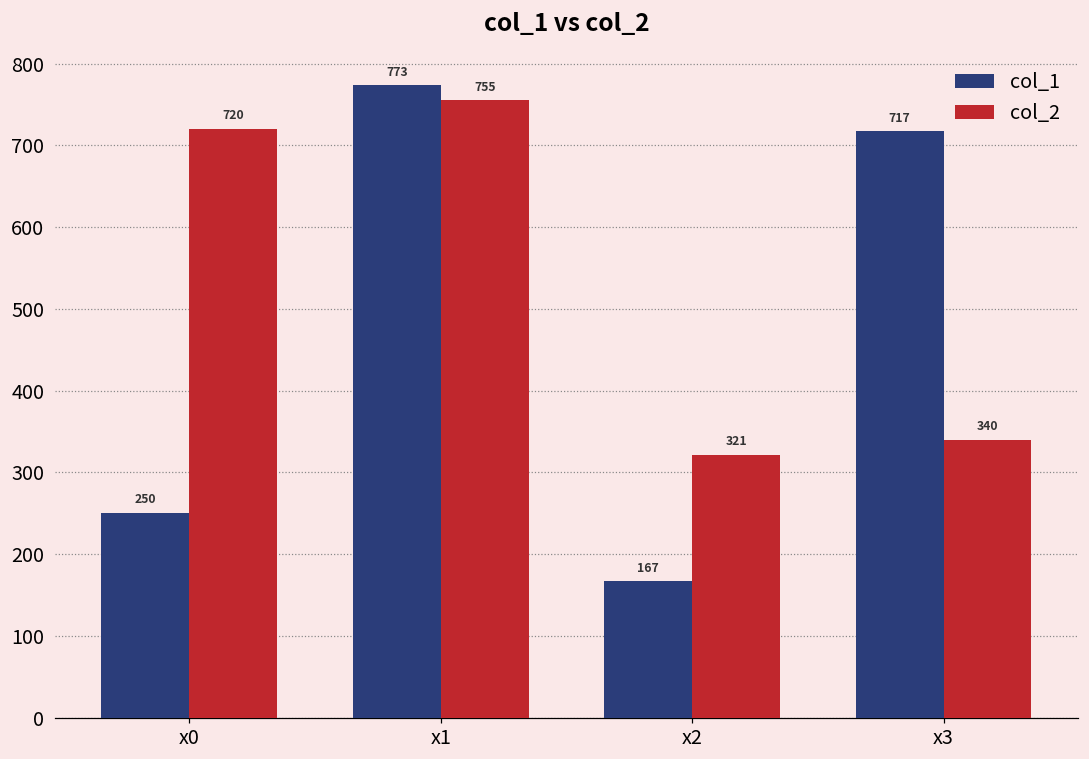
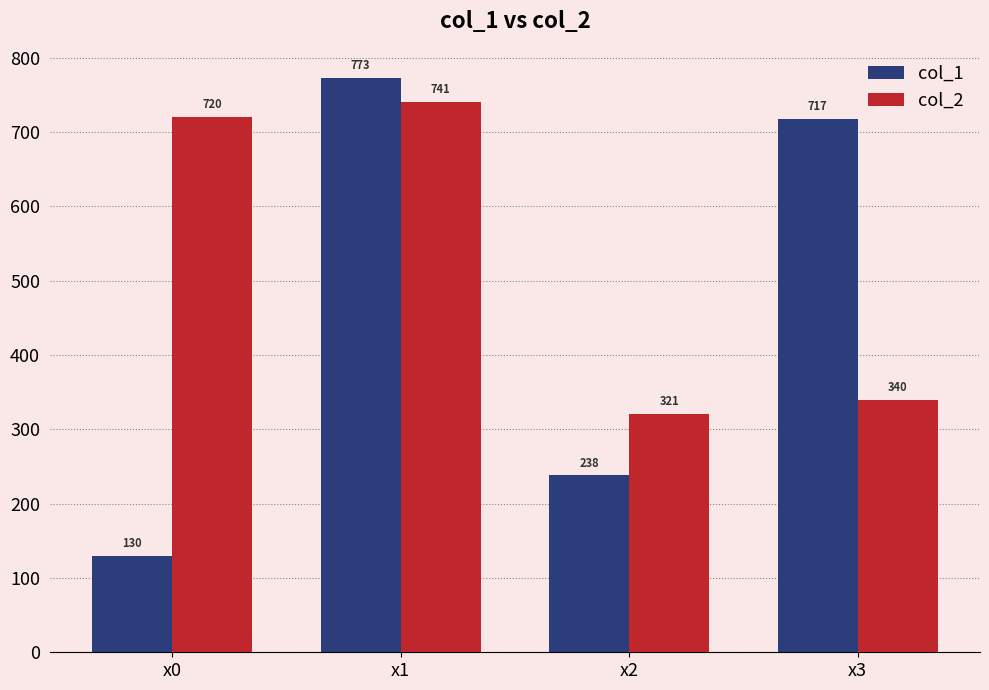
  {
    "col_1": {
-     "x0": 250,
+     "x0": 130,
      "x1": 773,
-     "x2": 167,
+     "x2": 238,
      "x3": 717
    },
    "col_2": {
      "x0": 720,
-     "x1": 755,
+     "x1": 741,
      "x2": 321,
      "x3": 340
    }
  }
